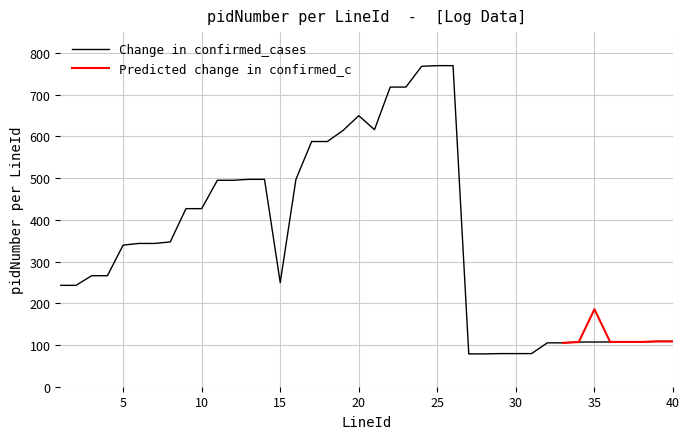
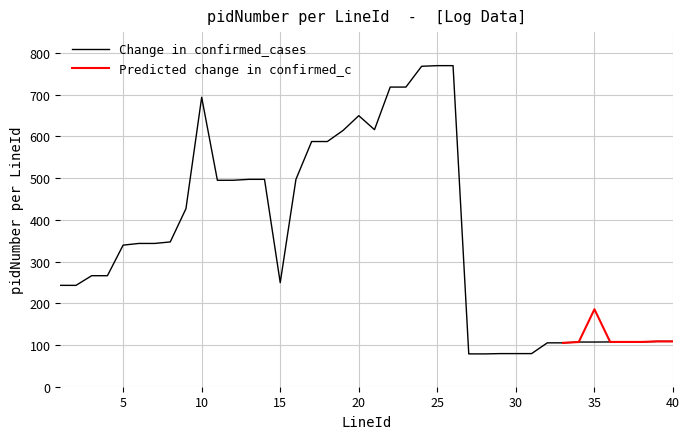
  {
    "Change in confirmed_cases": {
      "5": 340,
-     "10": 430,
+     "10": 690,
      "15": 250,
      "20": 650,
      "25": 770,
      "30": 80,
      "35": 110
    },
    "Predicted change in confirmed_c": {
      "35": 190
    }
  }
